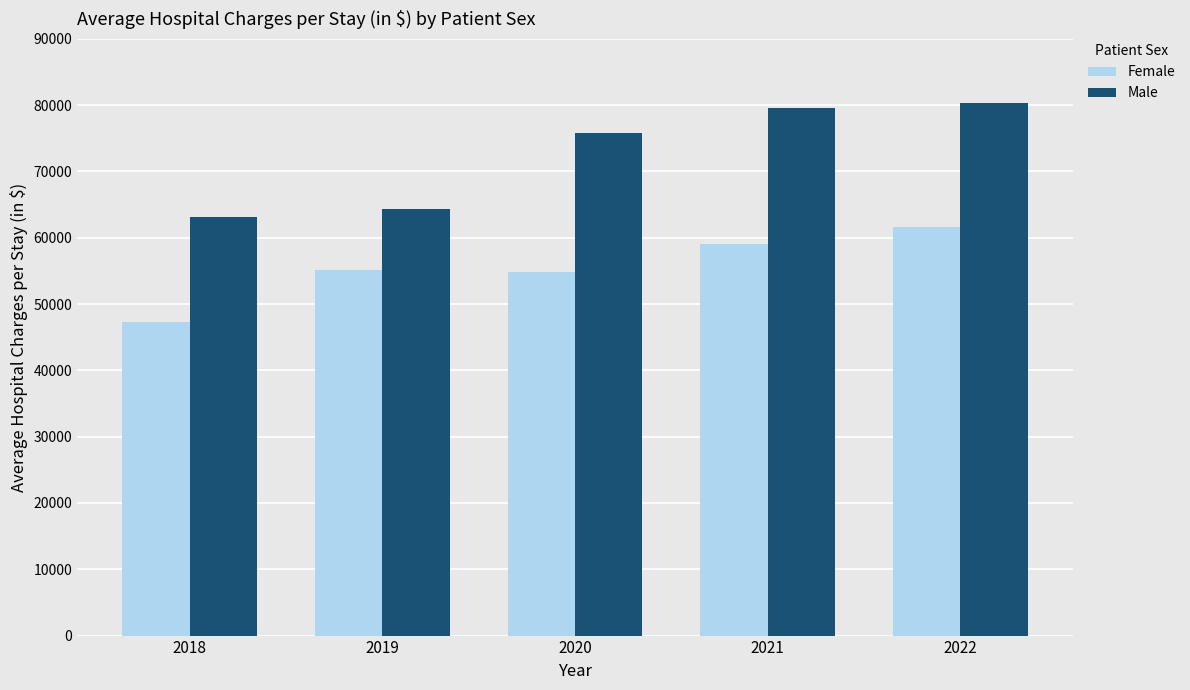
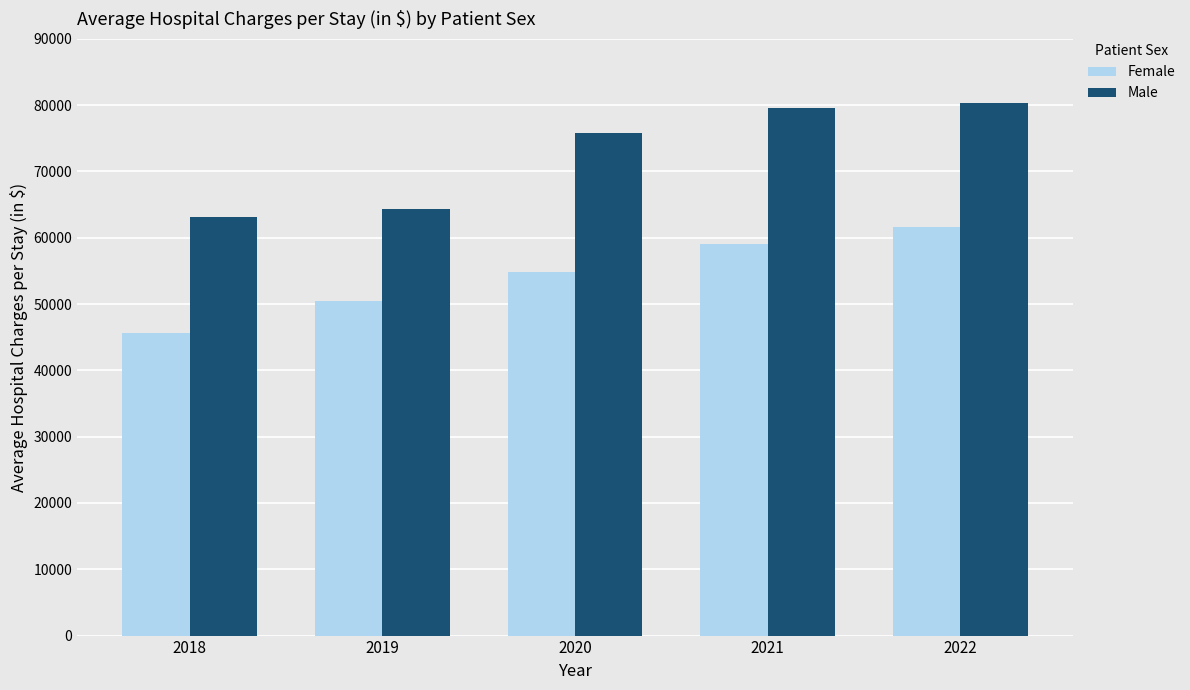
  {
    "Female": {
-     "2018": 47000,
-     "2019": 55000,
+     "2018": 46000,
+     "2019": 51000,
      "2020": 55000,
      "2021": 59000,
      "2022": 62000
    },
    "Male": {
      "2018": 63000,
      "2019": 64000,
      "2020": 76000,
      "2021": 80000,
      "2022": 80000
    }
  }
